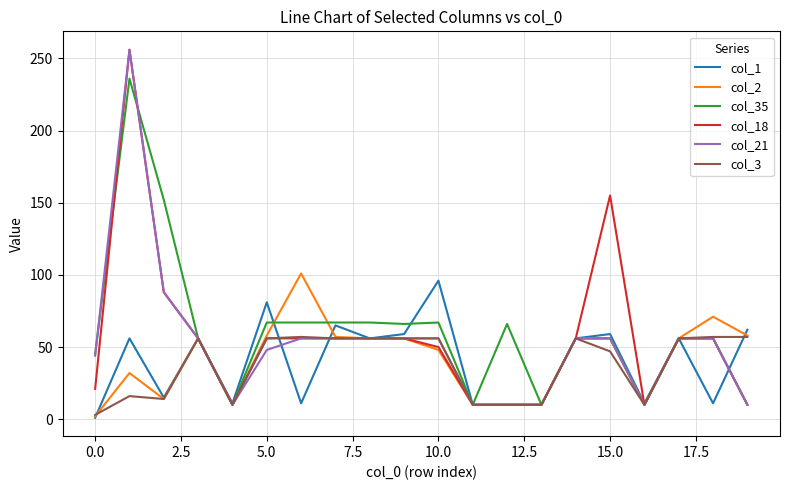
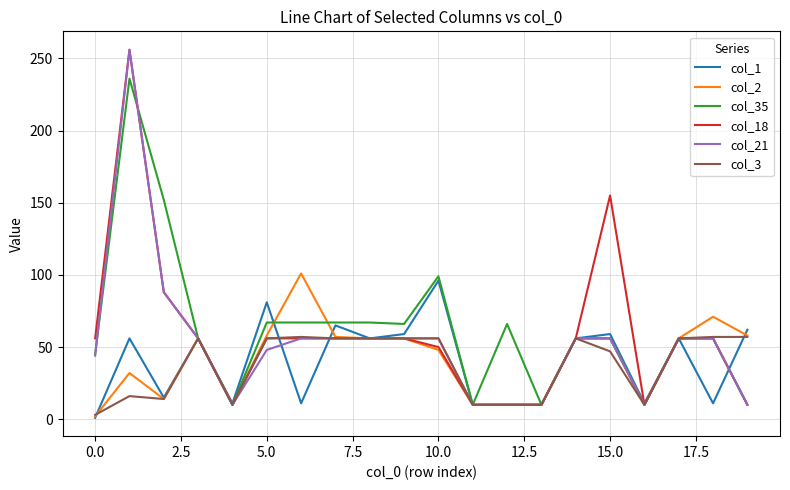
  {
    "col_1": {
      "5.0": 81,
      "10.0": 96,
      "15.0": 59
    },
    "col_2": {
      "5.0": 58,
      "10.0": 48
    },
    "col_35": {
      "5.0": 67,
-     "10.0": 67
+     "10.0": 99
    },
    "col_18": {
-     "0.0": 21,
+     "0.0": 56,
      "10.0": 50,
      "15.0": 155
    },
    "col_21": {
      "5.0": 48
    },
    "col_3": {
      "15.0": 47
    }
  }
